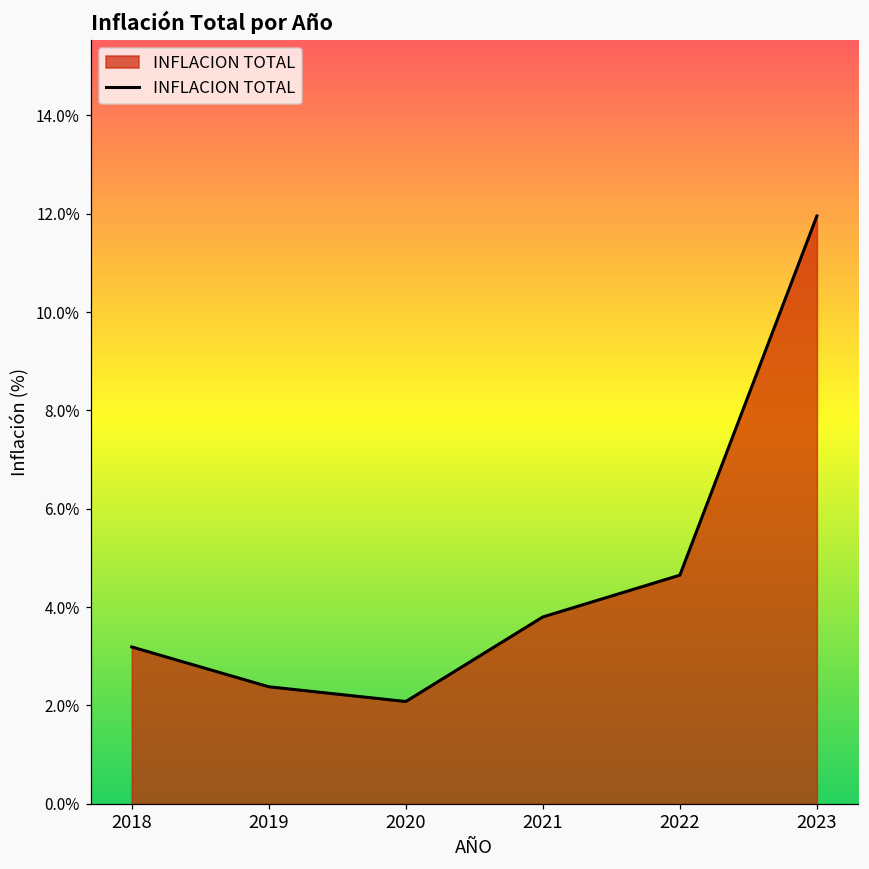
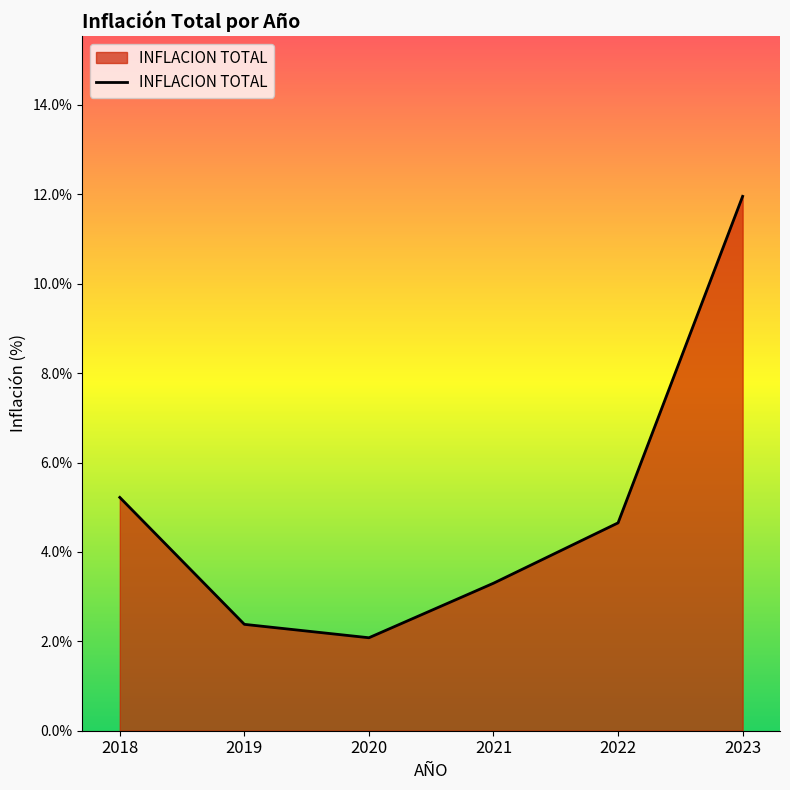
  {
-   "2018": "3.2%",
+   "2018": "5.2%",
    "2019": "2.4%",
    "2020": "2.1%",
-   "2021": "3.8%",
+   "2021": "3.3%",
    "2022": "4.7%",
    "2023": "12.0%"
  }
